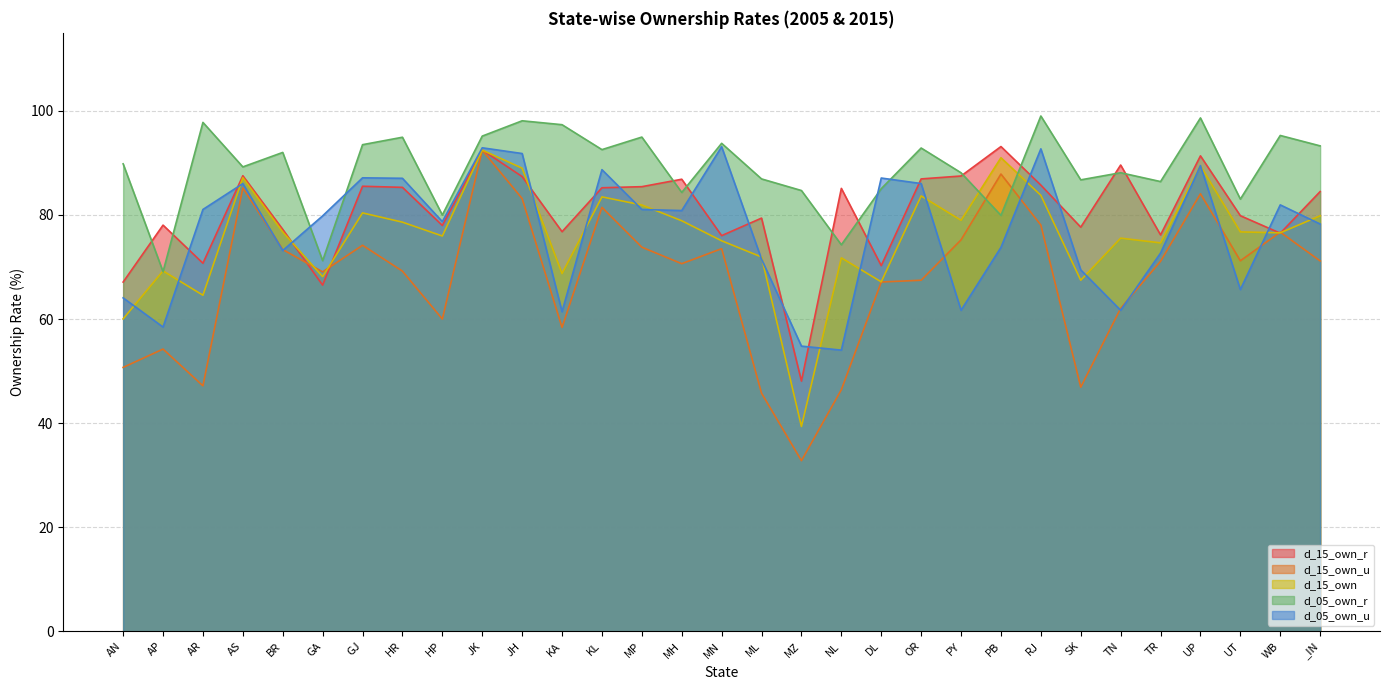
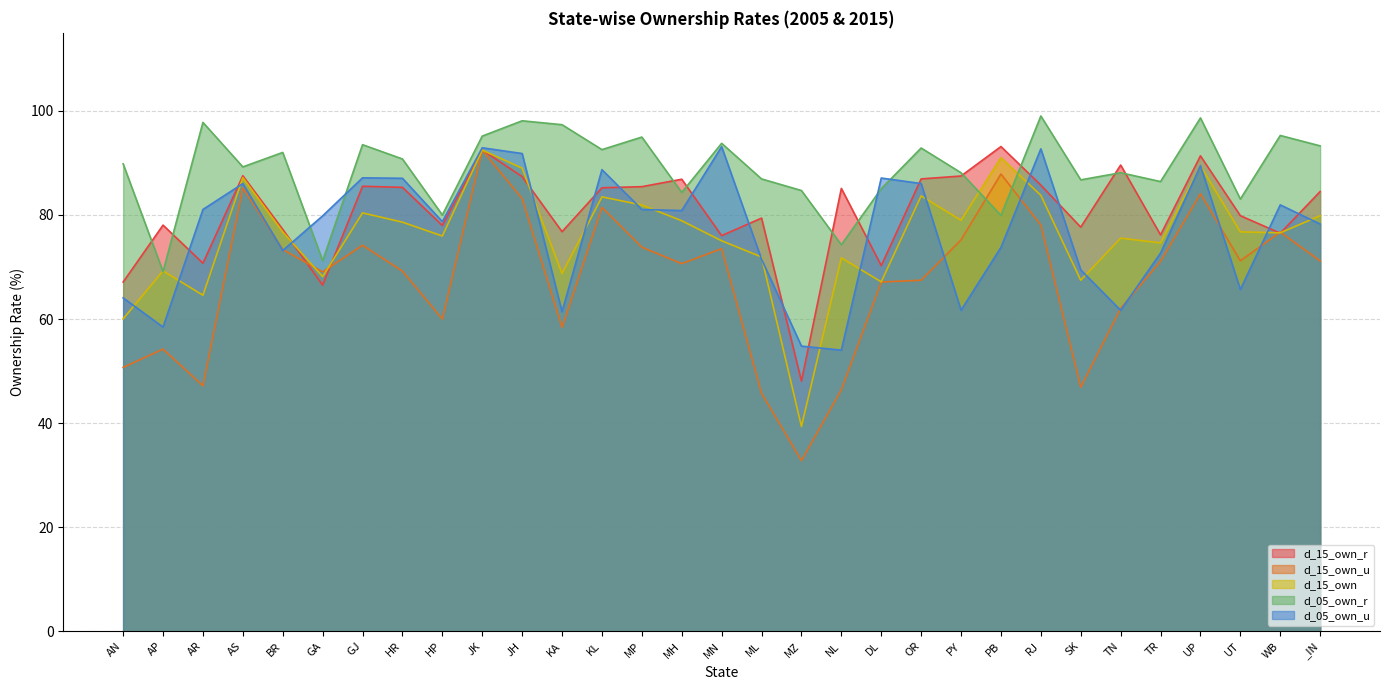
  {
    "d_15_own": {
      "AN": 60,
      "AR": 65,
      "BR": 77,
      "GA": 68,
      "GJ": 80,
      "HR": 79,
      "HP": 76,
      "JH": 89,
      "KA": 69,
      "KL": 83,
      "MP": 82,
      "MH": 79,
      "MN": 75,
      "MZ": 39,
      "NL": 72,
      "OR": 84,
      "PY": 79,
      "PB": 91,
      "RJ": 84,
      "SK": 67,
      "TN": 76,
      "TR": 75,
      "UT": 77,
      "_IN": 80
    },
    "d_05_own_r": {
      "AN": 90,
      "AR": 98,
      "AS": 89,
      "BR": 92,
      "GA": 71,
      "GJ": 94,
-     "HR": 95,
+     "HR": 91,
      "HP": 80,
      "JK": 95,
      "JH": 98,
      "KA": 97,
      "KL": 93,
      "MP": 95,
      "MH": 84,
      "MN": 94,
      "ML": 87,
      "MZ": 85,
      "NL": 74,
      "DL": 85,
      "OR": 93,
      "PY": 88,
      "PB": 80,
      "RJ": 99,
      "SK": 87,
      "TN": 88,
      "TR": 86,
      "UP": 99,
      "UT": 83,
      "WB": 95,
      "_IN": 93
    },
    "d_05_own_u": {
      "AN": 64,
      "AP": 58,
      "AR": 81,
      "AS": 86,
      "GA": 80,
      "GJ": 87,
      "HR": 87,
      "HP": 79,
      "JH": 92,
      "KA": 61,
      "KL": 89,
      "MP": 81,
      "MH": 81,
      "MN": 93,
      "MZ": 55,
      "NL": 54,
      "DL": 87,
      "OR": 86,
      "PY": 62,
      "PB": 74,
      "RJ": 93,
      "SK": 69,
      "TR": 73,
      "UT": 66,
      "WB": 82,
      "_IN": 78
    }
  }
